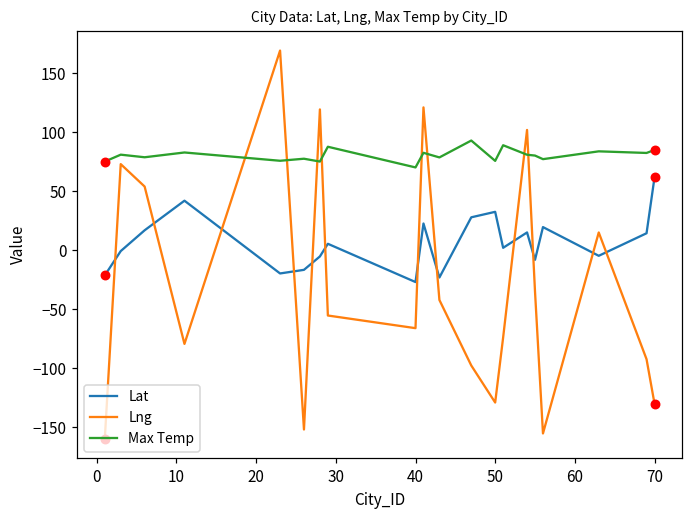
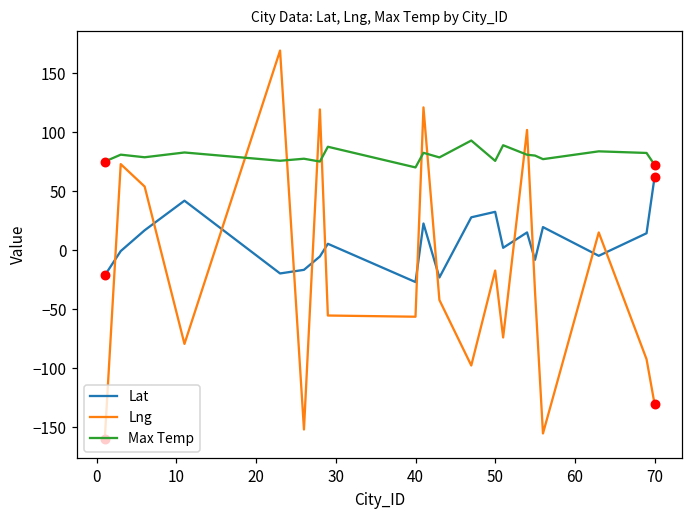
  {
    "Lat": {
      "40": -27,
      "50": 33
    },
    "Lng": {
-     "40": -66,
-     "50": -129
+     "40": -56,
+     "50": -17
    },
    "Max Temp": {
      "40": 70,
      "50": 76,
-     "70": 85
+     "70": 73
    }
  }
